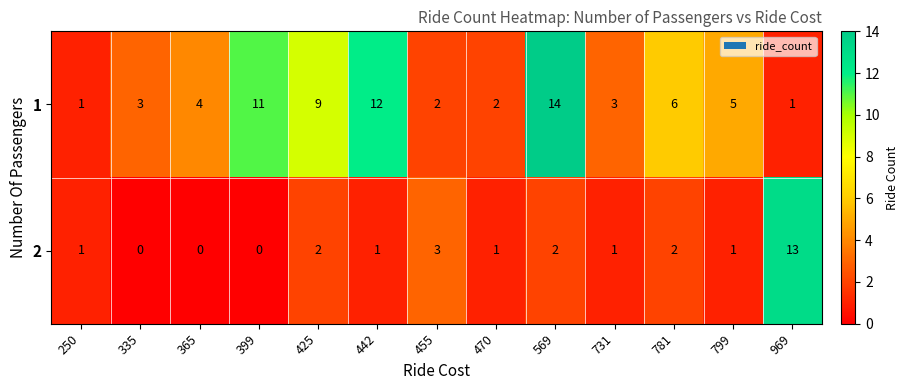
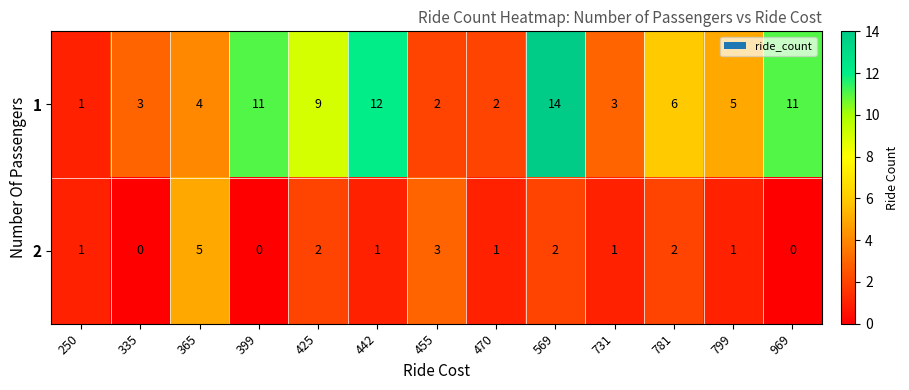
  {
    "1": {
      "250": 1,
      "335": 3,
      "365": 4,
      "399": 11,
      "425": 9,
      "442": 12,
      "455": 2,
      "470": 2,
      "569": 14,
      "731": 3,
      "781": 6,
      "799": 5,
-     "969": 1
+     "969": 11
    },
    "2": {
      "250": 1,
      "335": 0,
-     "365": 0,
+     "365": 5,
      "399": 0,
      "425": 2,
      "442": 1,
      "455": 3,
      "470": 1,
      "569": 2,
      "731": 1,
      "781": 2,
      "799": 1,
-     "969": 13
+     "969": 0
    }
  }
